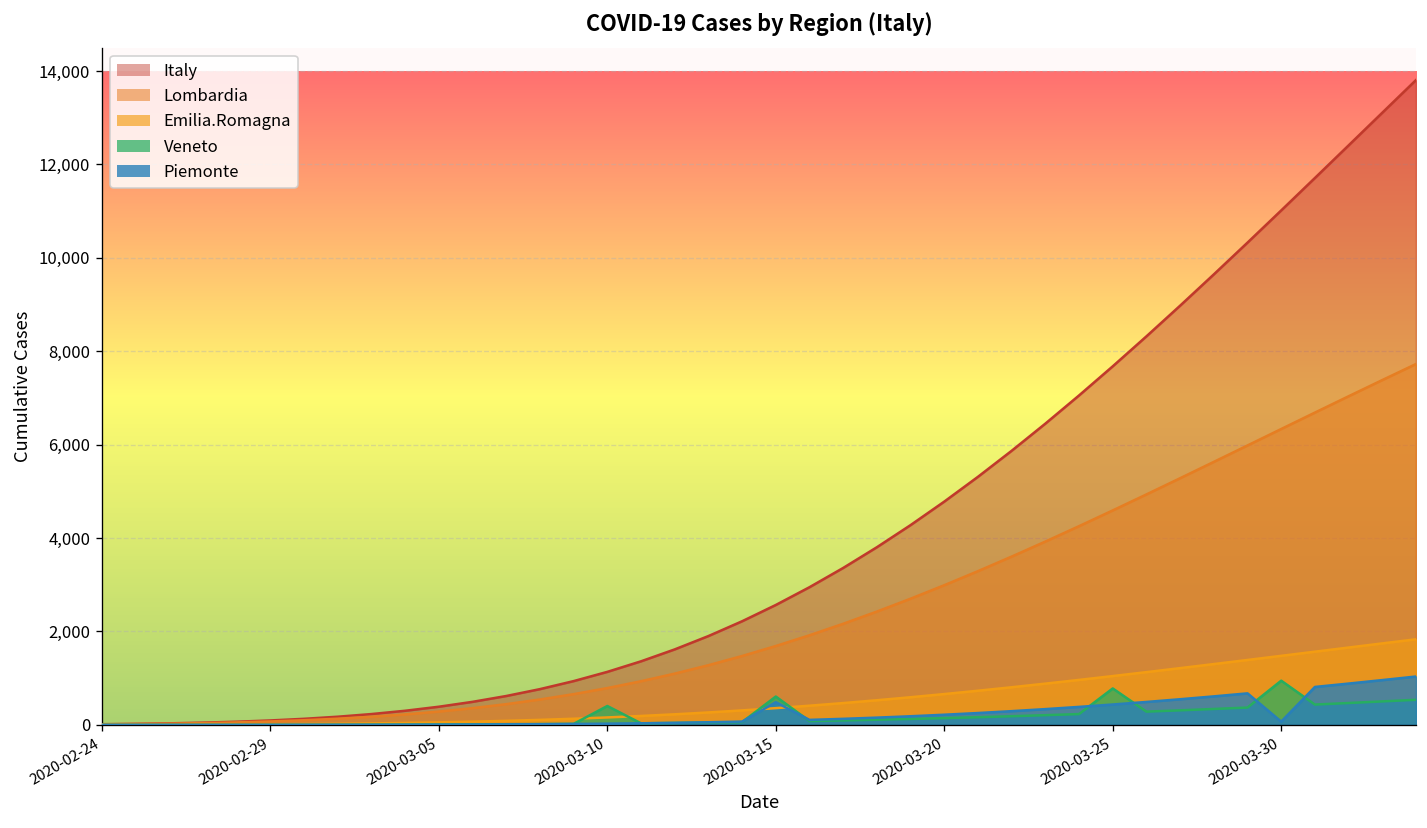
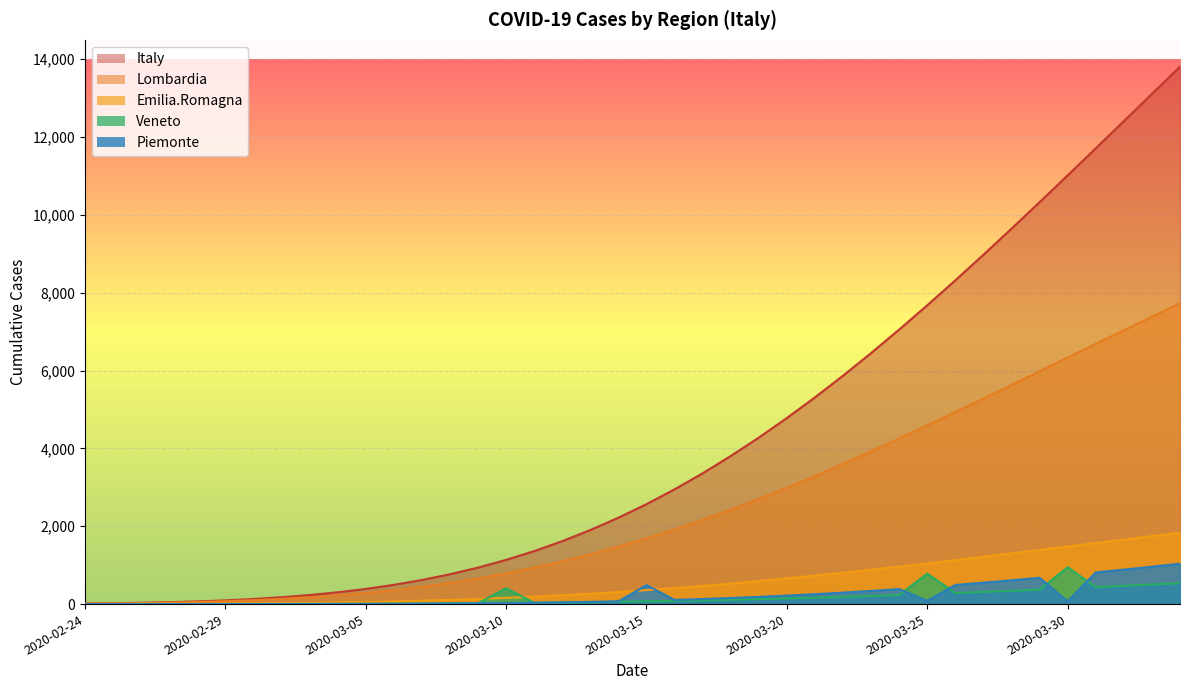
  {
    "Veneto": {
      "2020-03-10": 400,
-     "2020-03-15": 600,
+     "2020-03-15": 100,
      "2020-03-20": 100,
      "2020-03-25": 800,
      "2020-03-30": 900
    },
    "Piemonte": {
      "2020-03-10": 0,
      "2020-03-15": 500,
      "2020-03-20": 200,
-     "2020-03-25": 400,
+     "2020-03-25": 100,
      "2020-03-30": 100
    }
  }
